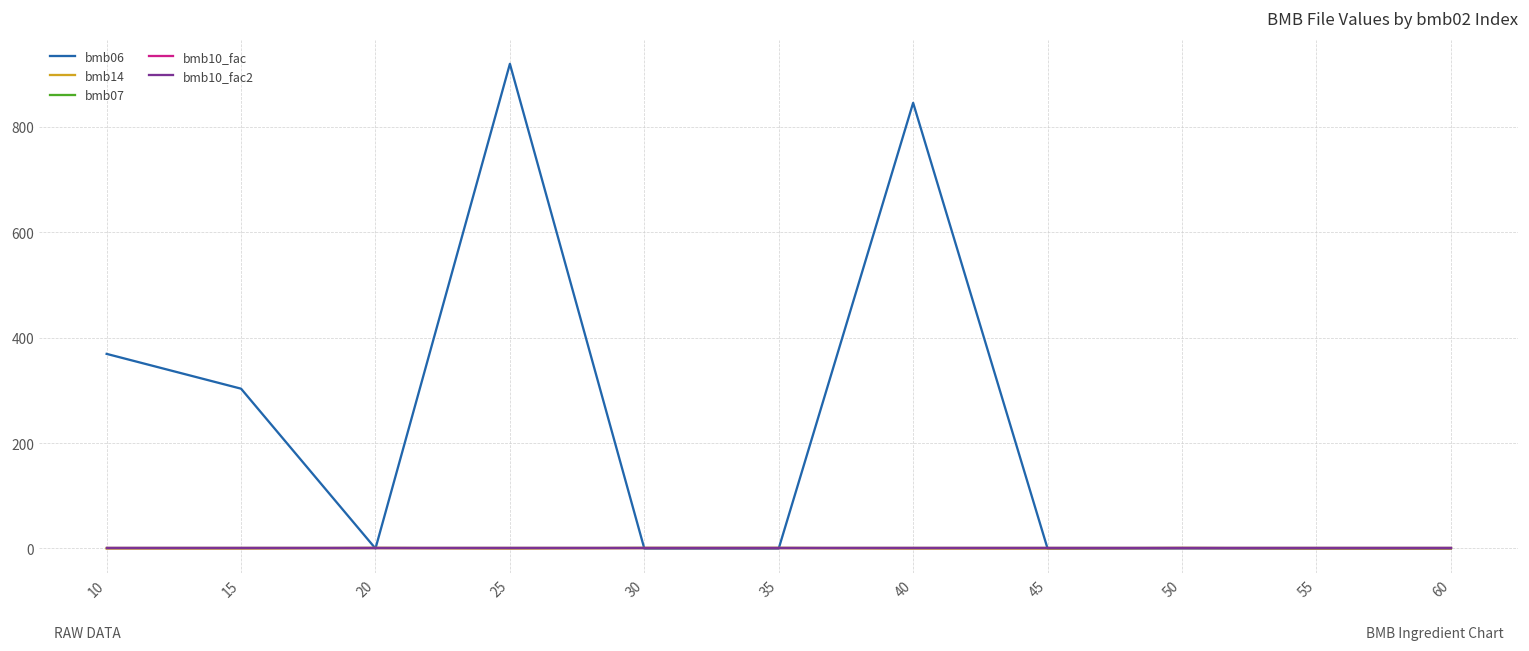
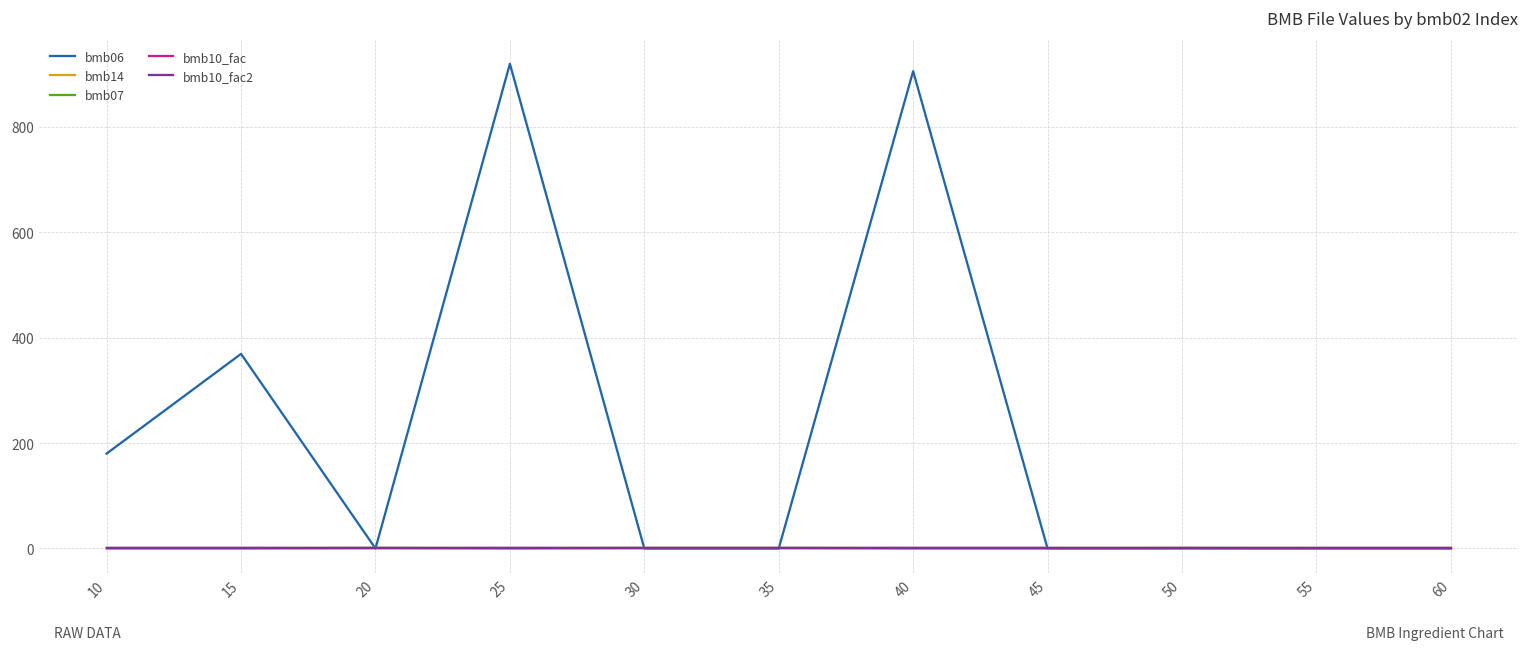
  {
    "bmb06": {
-     "10": 370,
-     "15": 300,
+     "10": 180,
+     "15": 370,
      "25": 920,
-     "40": 850
+     "40": 910
    }
  }
